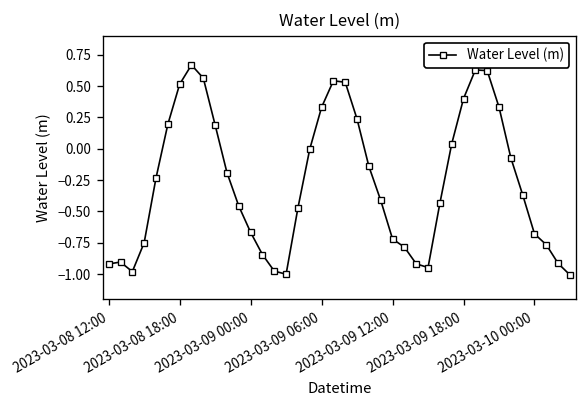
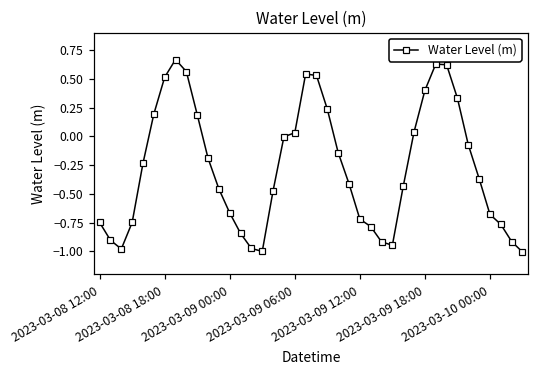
  {
-   "2023-03-08 12:00": -0.92,
+   "2023-03-08 12:00": -0.75,
    "2023-03-08 18:00": 0.51,
    "2023-03-09 00:00": -0.67,
-   "2023-03-09 06:00": 0.33,
+   "2023-03-09 06:00": 0.03,
    "2023-03-09 12:00": -0.72,
    "2023-03-09 18:00": 0.40,
    "2023-03-10 00:00": -0.68
  }
